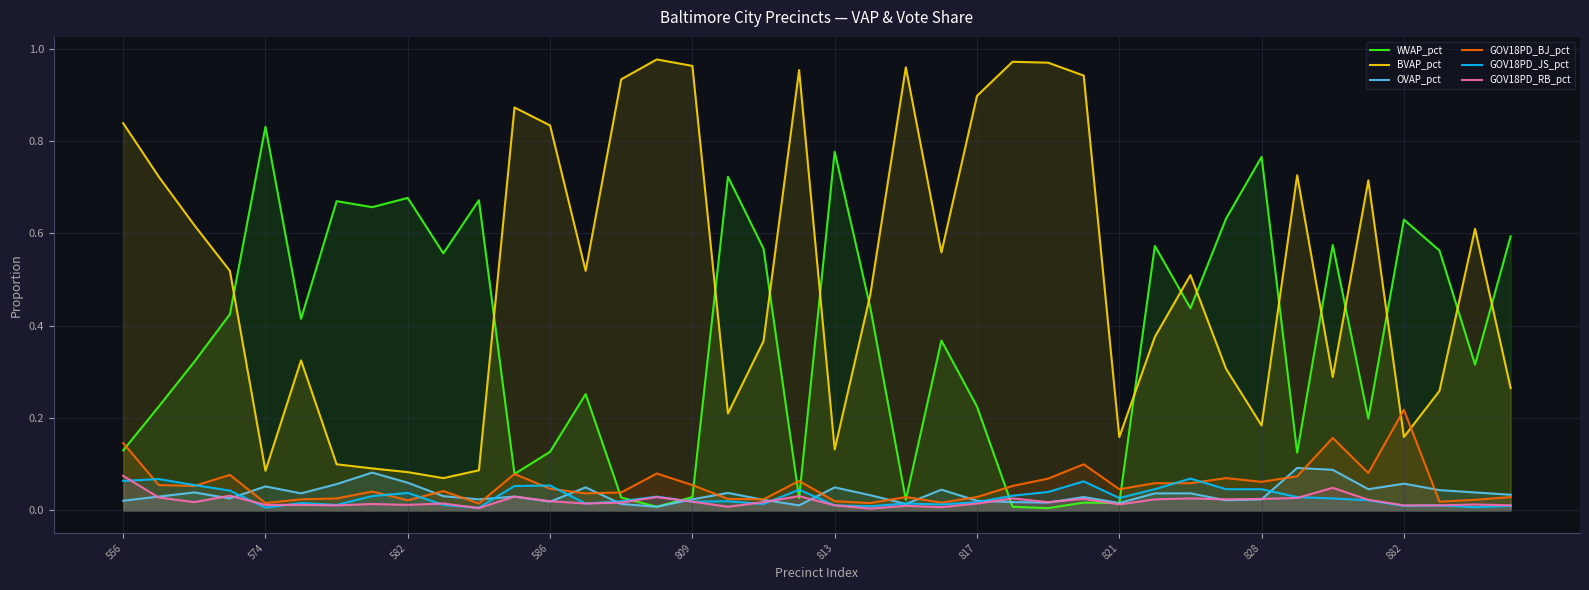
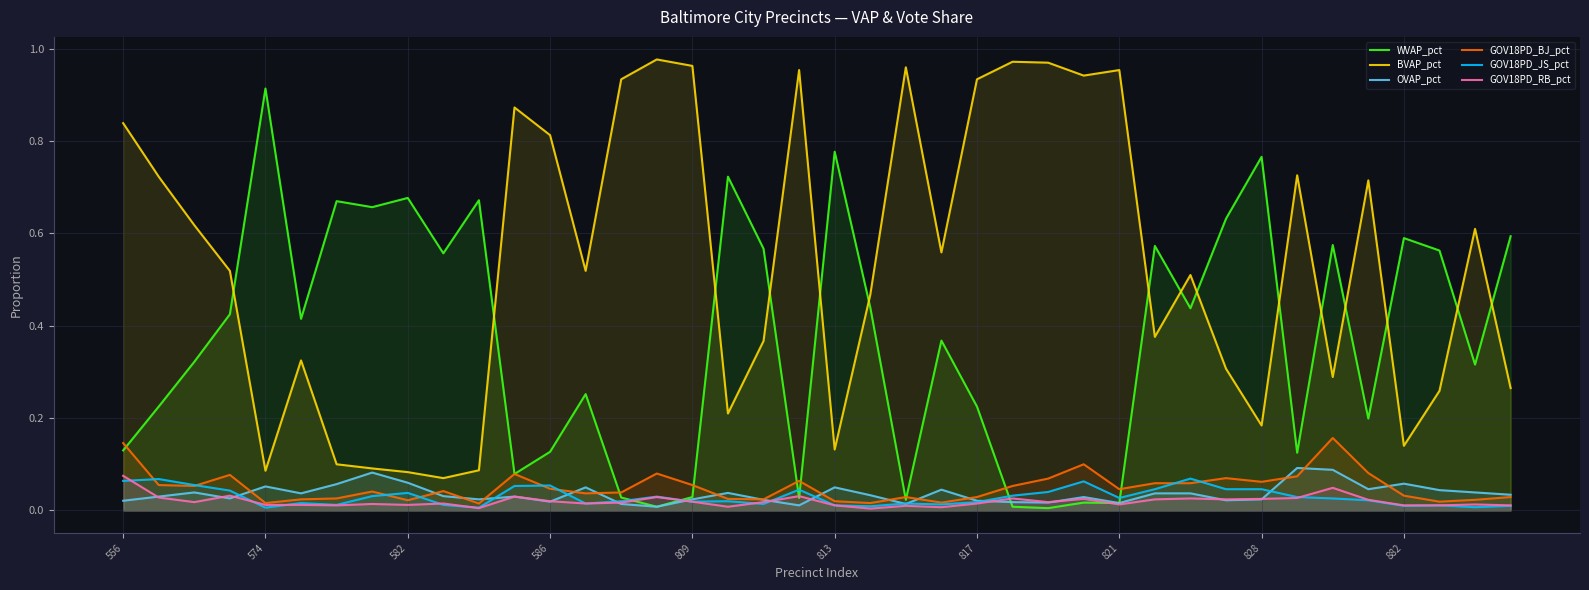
  {
    "WVAP_pct": {
      "556": 0.13,
-     "574": 0.83,
+     "574": 0.91,
      "582": 0.68,
      "586": 0.13,
      "813": 0.78,
      "817": 0.23,
      "828": 0.77,
-     "882": 0.63
+     "882": 0.59
    },
    "BVAP_pct": {
      "556": 0.84,
      "574": 0.09,
      "582": 0.08,
-     "586": 0.83,
+     "586": 0.81,
      "809": 0.96,
      "813": 0.13,
-     "817": 0.90,
-     "821": 0.16,
+     "817": 0.93,
+     "821": 0.95,
      "828": 0.18,
-     "882": 0.16
+     "882": 0.14
    },
    "OVAP_pct": {
      "556": 0.02,
      "574": 0.05,
      "582": 0.06,
      "813": 0.05,
      "882": 0.06
    },
    "GOV18PD_BJ_pct": {
      "556": 0.15,
      "582": 0.02,
      "586": 0.05,
      "809": 0.06,
      "813": 0.02,
      "817": 0.03,
      "821": 0.05,
      "828": 0.06,
-     "882": 0.22
+     "882": 0.03
    },
    "GOV18PD_JS_pct": {
      "556": 0.06,
      "574": 0.01,
      "582": 0.04,
      "586": 0.05,
      "821": 0.03,
      "828": 0.05
    },
    "GOV18PD_RB_pct": {
      "556": 0.08,
      "582": 0.01
    }
  }
